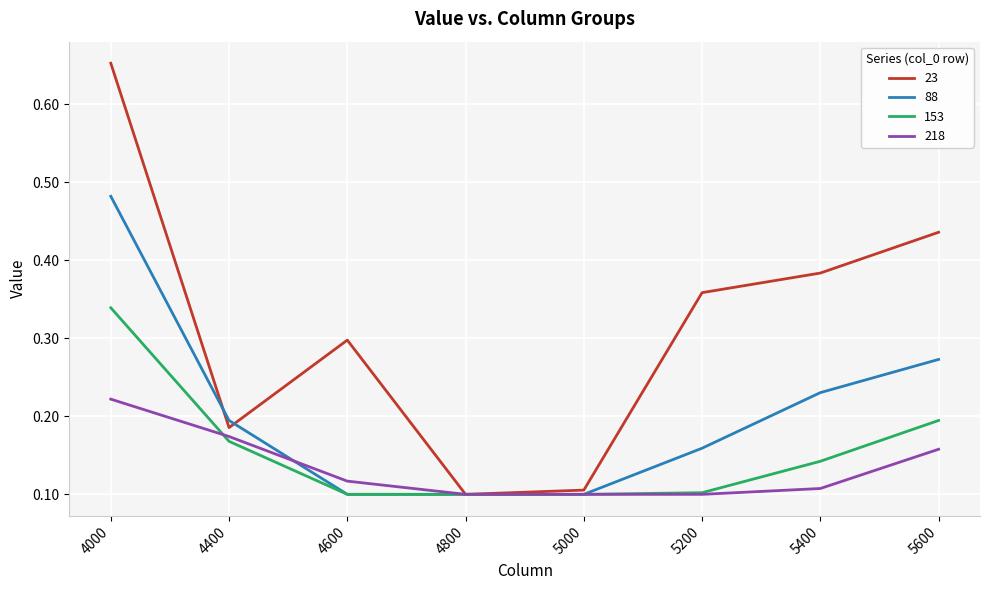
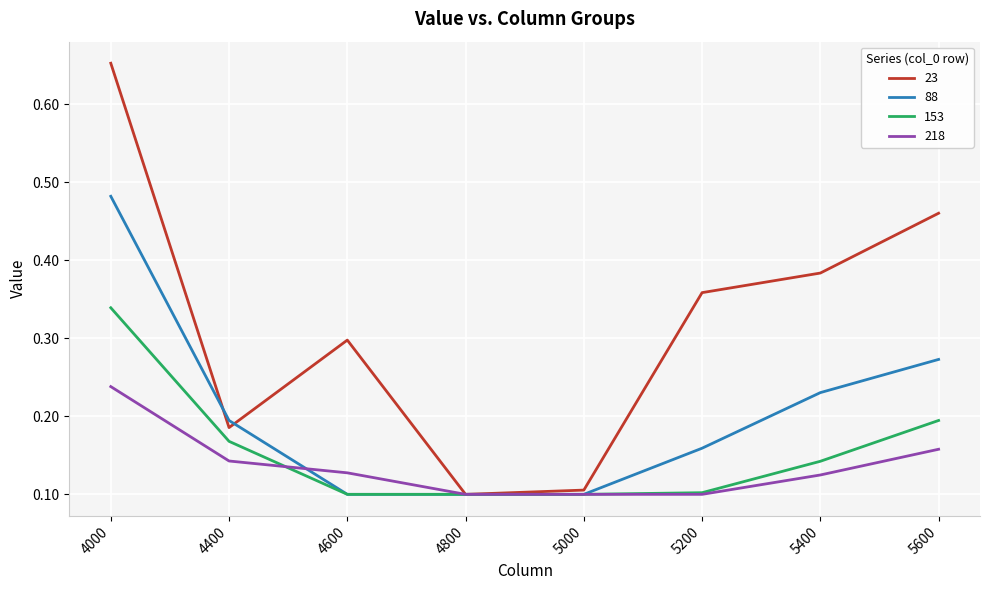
  {
    "23": {
      "4000": 0.65,
      "4400": 0.19,
      "4600": 0.30,
      "5000": 0.11,
      "5200": 0.36,
      "5400": 0.38,
-     "5600": 0.44
+     "5600": 0.46
    },
    "88": {
      "4000": 0.48,
      "4400": 0.19,
      "5200": 0.16,
      "5400": 0.23,
      "5600": 0.27
    },
    "153": {
      "4000": 0.34,
      "4400": 0.17,
      "5400": 0.14,
      "5600": 0.19
    },
    "218": {
-     "4000": 0.22,
-     "4400": 0.17,
-     "4600": 0.12,
-     "5400": 0.11,
+     "4000": 0.24,
+     "4400": 0.14,
+     "4600": 0.13,
+     "5400": 0.12,
      "5600": 0.16
    }
  }
